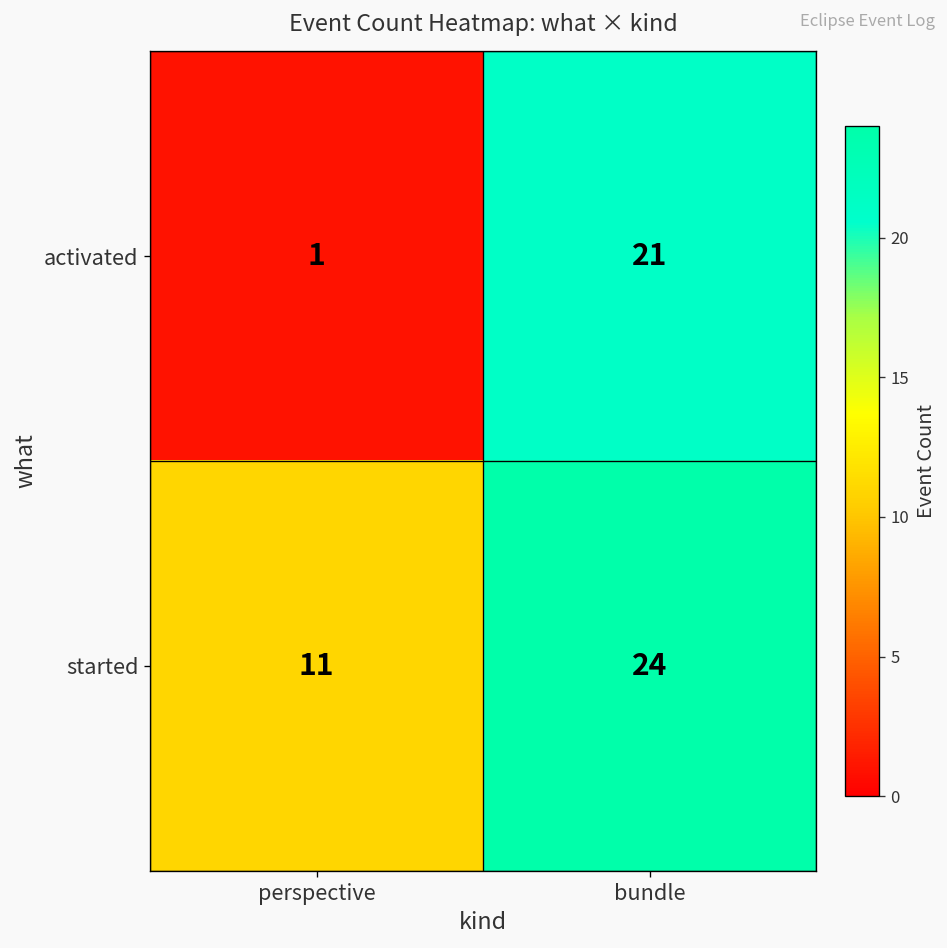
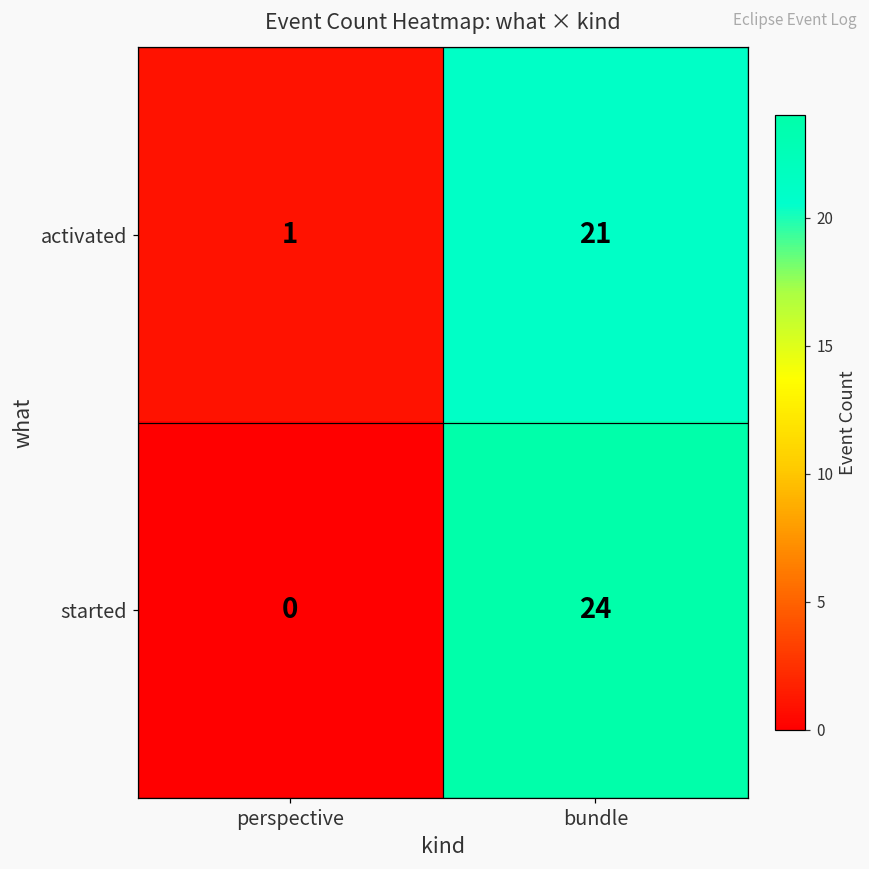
  {
    "activated": {
      "perspective": 1,
      "bundle": 21
    },
    "started": {
-     "perspective": 11,
+     "perspective": 0,
      "bundle": 24
    }
  }
